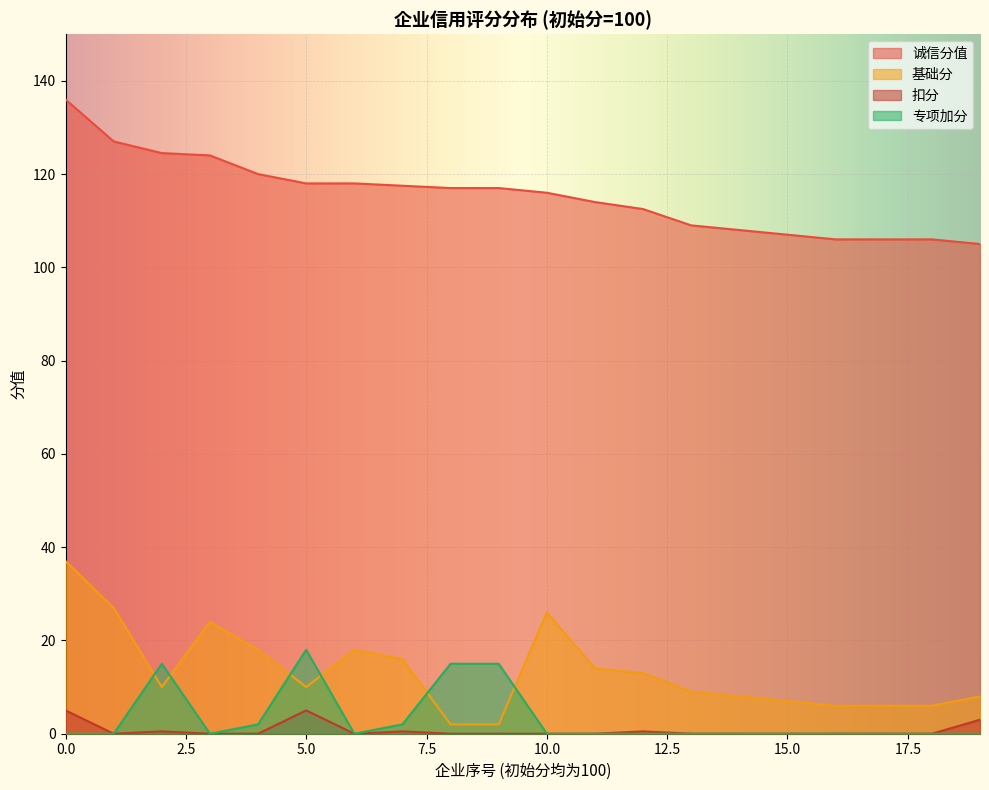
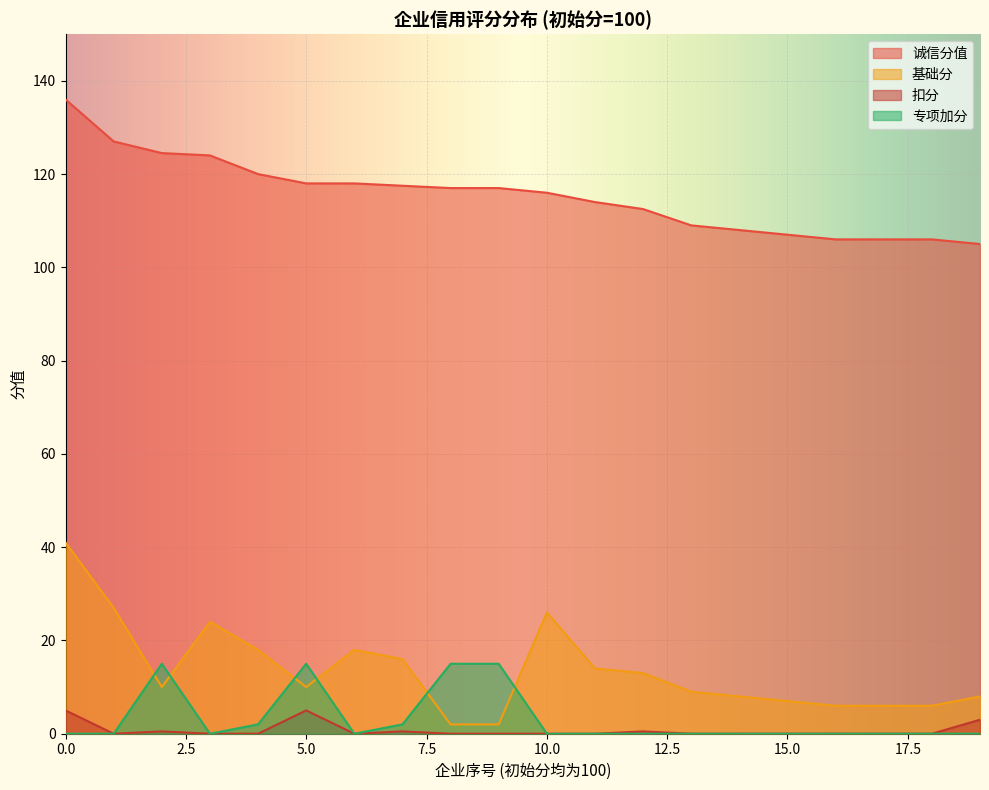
  {
    "基础分": {
-     "0.0": 37,
+     "0.0": 41,
      "5.0": 10,
      "10.0": 26,
      "15.0": 7
    },
    "专项加分": {
      "0.0": 0,
-     "5.0": 18
+     "5.0": 15
    }
  }
